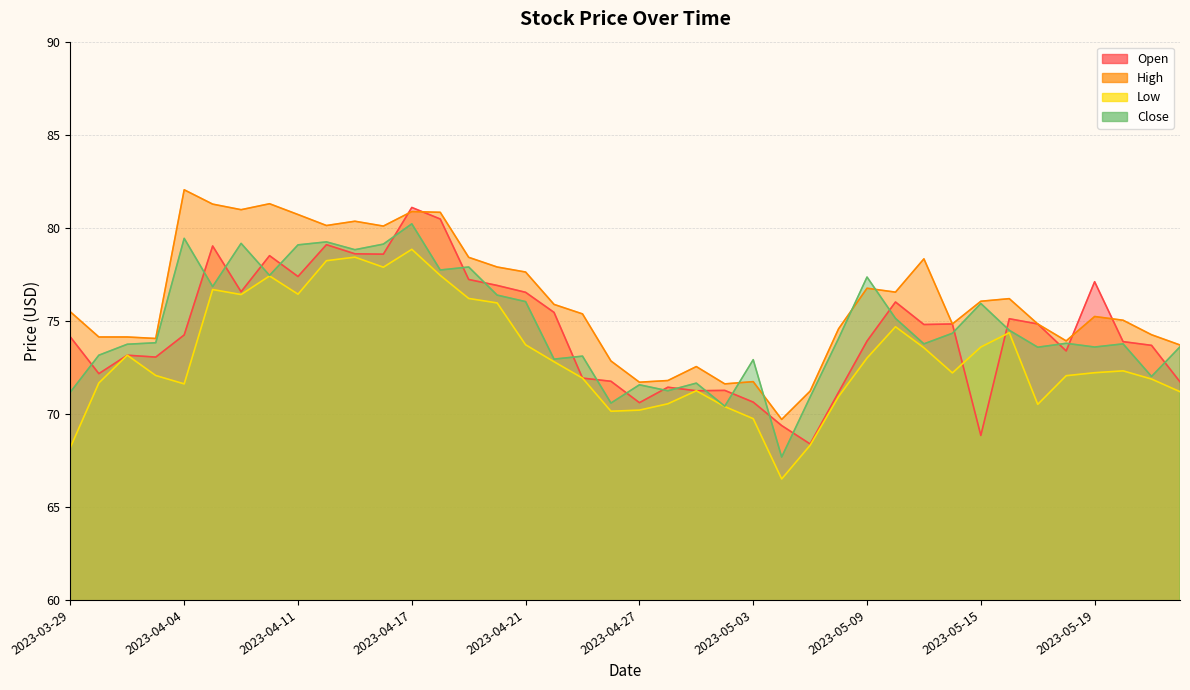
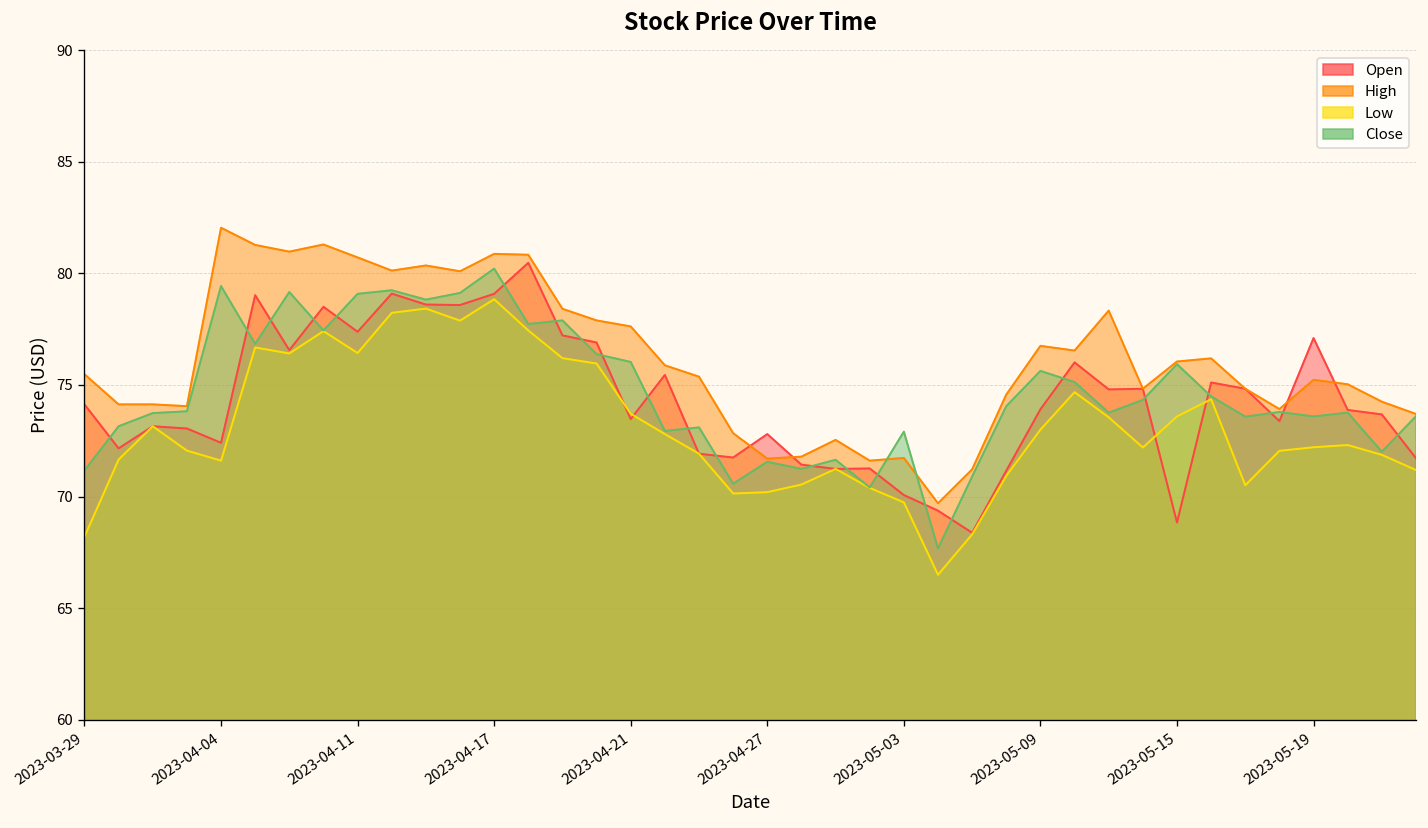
  {
    "Open": {
      "2023-03-29": 74.1,
-     "2023-04-04": 74.2,
+     "2023-04-04": 72.4,
      "2023-04-11": 77.4,
-     "2023-04-17": 81.1,
-     "2023-04-21": 76.5,
-     "2023-04-27": 70.6,
-     "2023-05-03": 70.6,
+     "2023-04-17": 79.1,
+     "2023-04-21": 73.5,
+     "2023-04-27": 72.8,
+     "2023-05-03": 70.1,
      "2023-05-09": 73.9,
      "2023-05-15": 68.8,
      "2023-05-19": 77.1
    },
    "Close": {
      "2023-03-29": 71.2,
      "2023-04-04": 79.4,
      "2023-04-11": 79.1,
      "2023-04-17": 80.2,
      "2023-04-21": 76.0,
      "2023-04-27": 71.6,
      "2023-05-03": 72.9,
-     "2023-05-09": 77.4,
+     "2023-05-09": 75.6,
      "2023-05-19": 73.6
    }
  }
